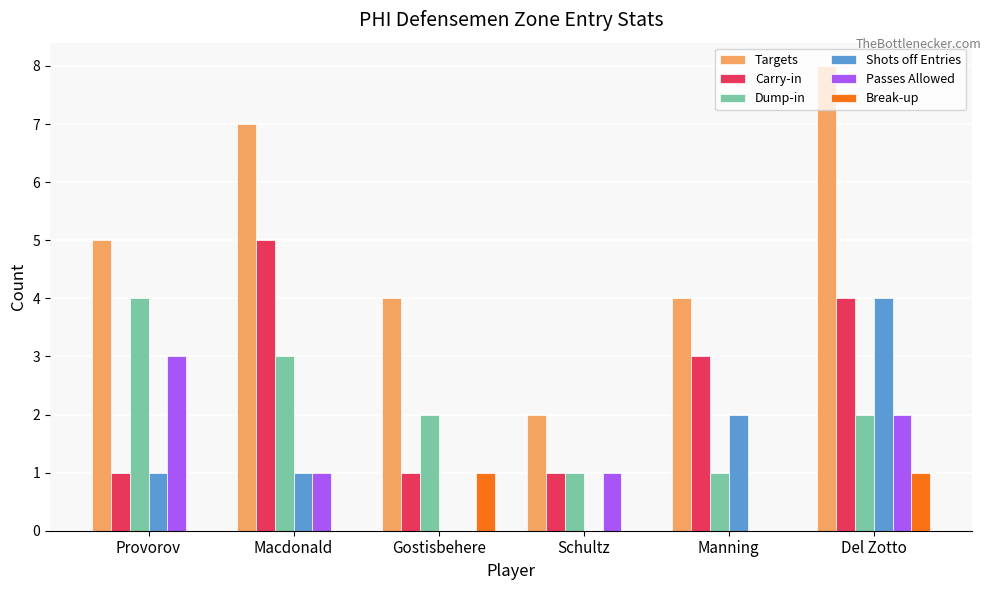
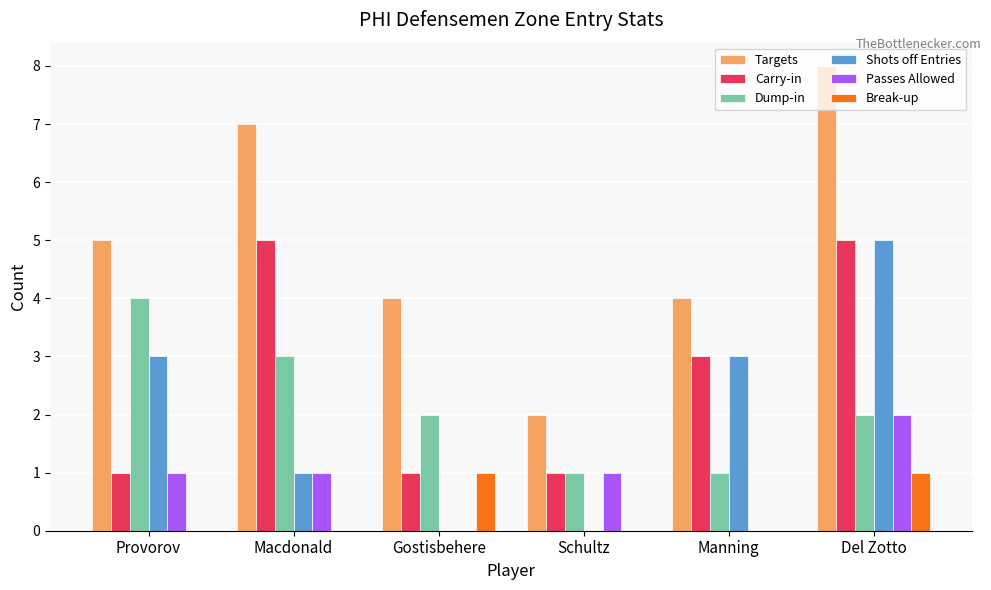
  {
    "Targets": {
      "Provorov": 5,
      "Macdonald": 7,
      "Gostisbehere": 4,
      "Schultz": 2,
      "Manning": 4
    },
    "Carry-in": {
      "Provorov": 1,
      "Macdonald": 5,
      "Gostisbehere": 1,
      "Schultz": 1,
      "Manning": 3,
-     "Del Zotto": 4
+     "Del Zotto": 5
    },
    "Dump-in": {
      "Provorov": 4,
      "Macdonald": 3,
      "Gostisbehere": 2,
      "Schultz": 1,
      "Manning": 1,
      "Del Zotto": 2
    },
    "Shots off Entries": {
-     "Provorov": 1,
+     "Provorov": 3,
      "Macdonald": 1,
      "Gostisbehere": 0,
      "Schultz": 0,
-     "Manning": 2,
-     "Del Zotto": 4
+     "Manning": 3,
+     "Del Zotto": 5
    },
    "Passes Allowed": {
-     "Provorov": 3,
+     "Provorov": 1,
      "Macdonald": 1,
      "Gostisbehere": 0,
      "Schultz": 1,
      "Manning": 0,
      "Del Zotto": 2
    },
    "Break-up": {
      "Provorov": 0,
      "Macdonald": 0,
      "Gostisbehere": 1,
      "Schultz": 0,
      "Manning": 0,
      "Del Zotto": 1
    }
  }
